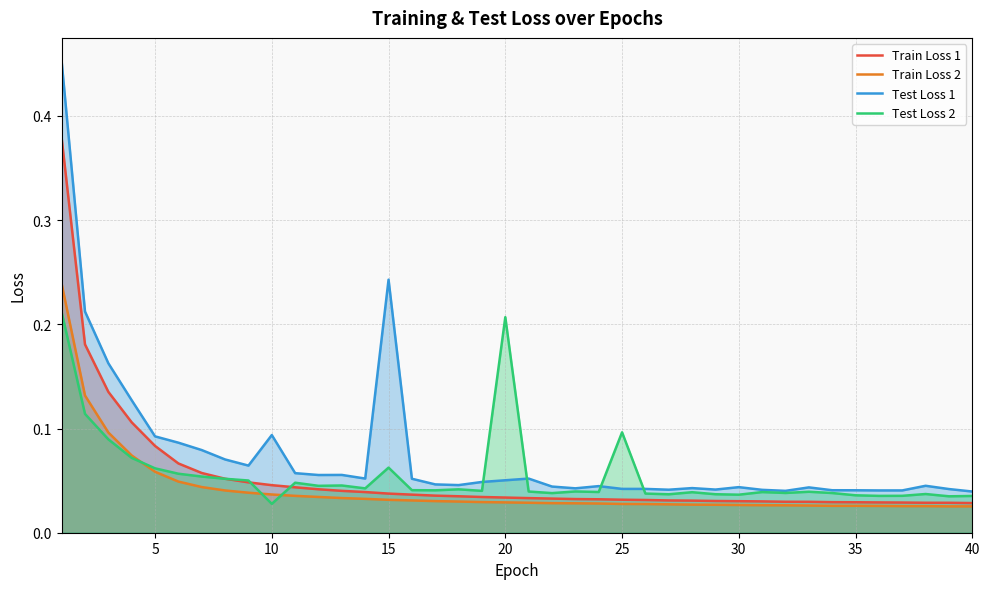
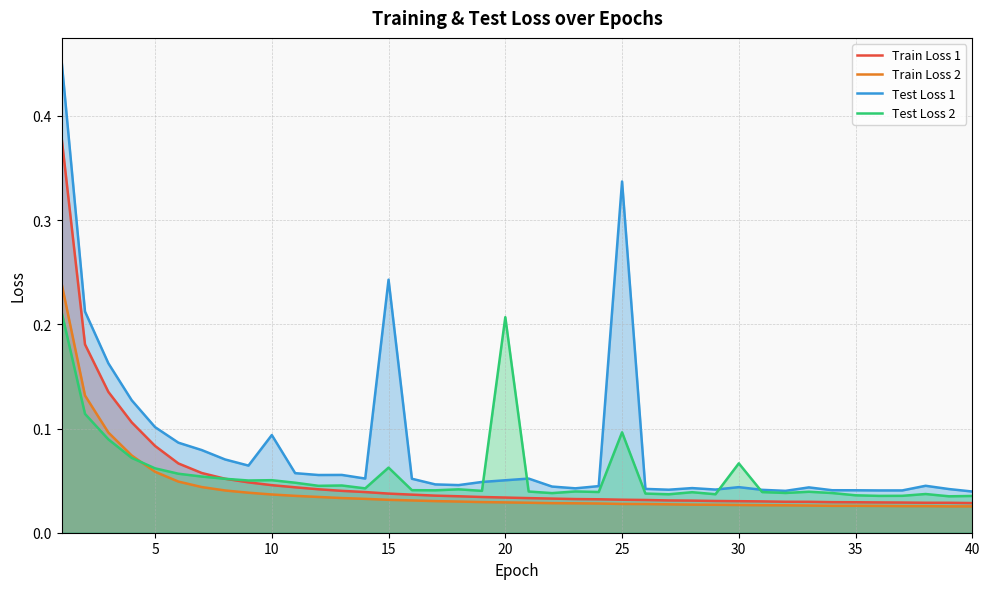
  {
    "Test Loss 1": {
-     "5": 0.092,
+     "5": 0.101,
      "10": 0.094,
      "15": 0.243,
      "20": 0.050,
-     "25": 0.042,
+     "25": 0.337,
      "30": 0.044,
      "35": 0.041,
      "40": 0.040
    },
    "Test Loss 2": {
      "5": 0.062,
-     "10": 0.028,
+     "10": 0.050,
      "15": 0.062,
      "20": 0.207,
      "25": 0.096,
-     "30": 0.037,
+     "30": 0.067,
      "35": 0.036,
      "40": 0.035
    }
  }
